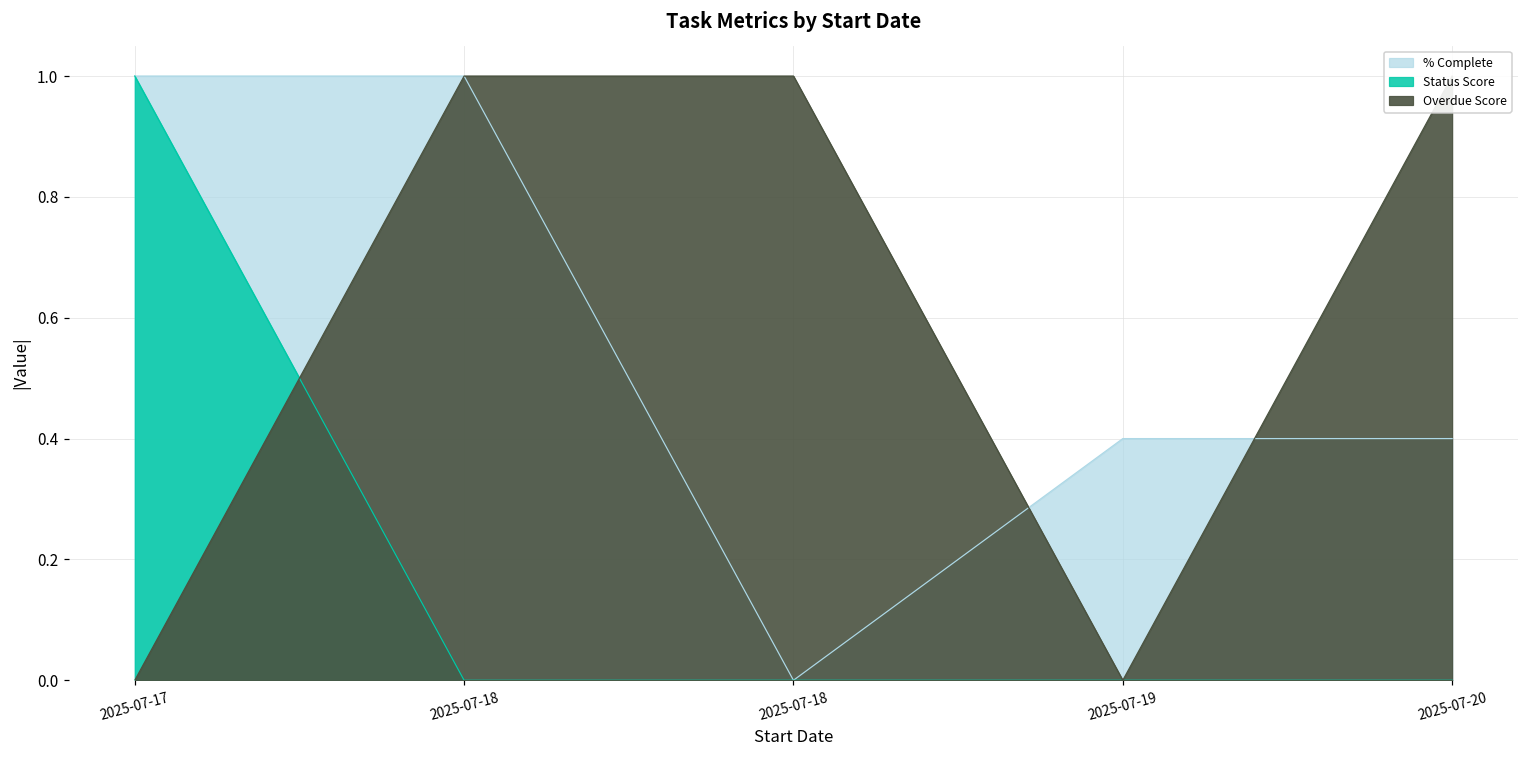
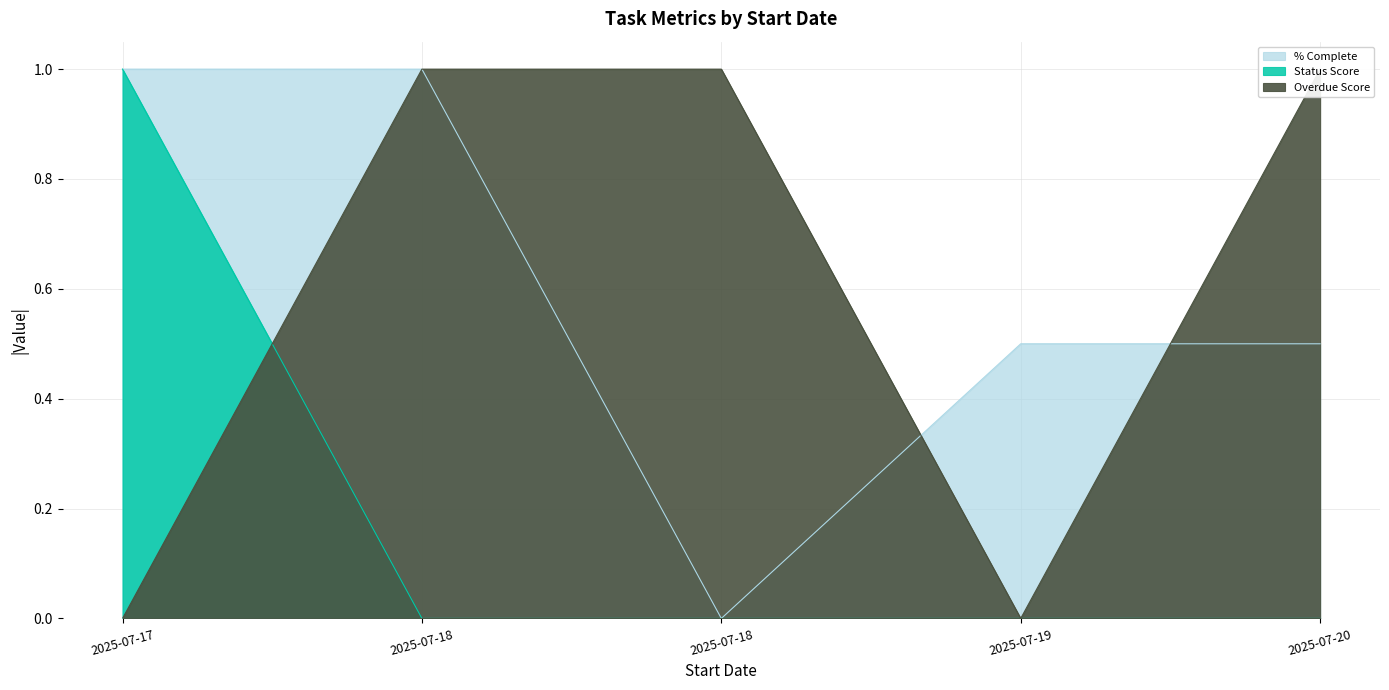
  {
    "% Complete": {
-     "2025-07-19": 0.4,
-     "2025-07-20": 0.4
+     "2025-07-19": 0.5,
+     "2025-07-20": 0.5
    },
    "Status Score": {
      "2025-07-20": 0.0
    },
    "Overdue Score": {
      "2025-07-17": 0.0
    }
  }
